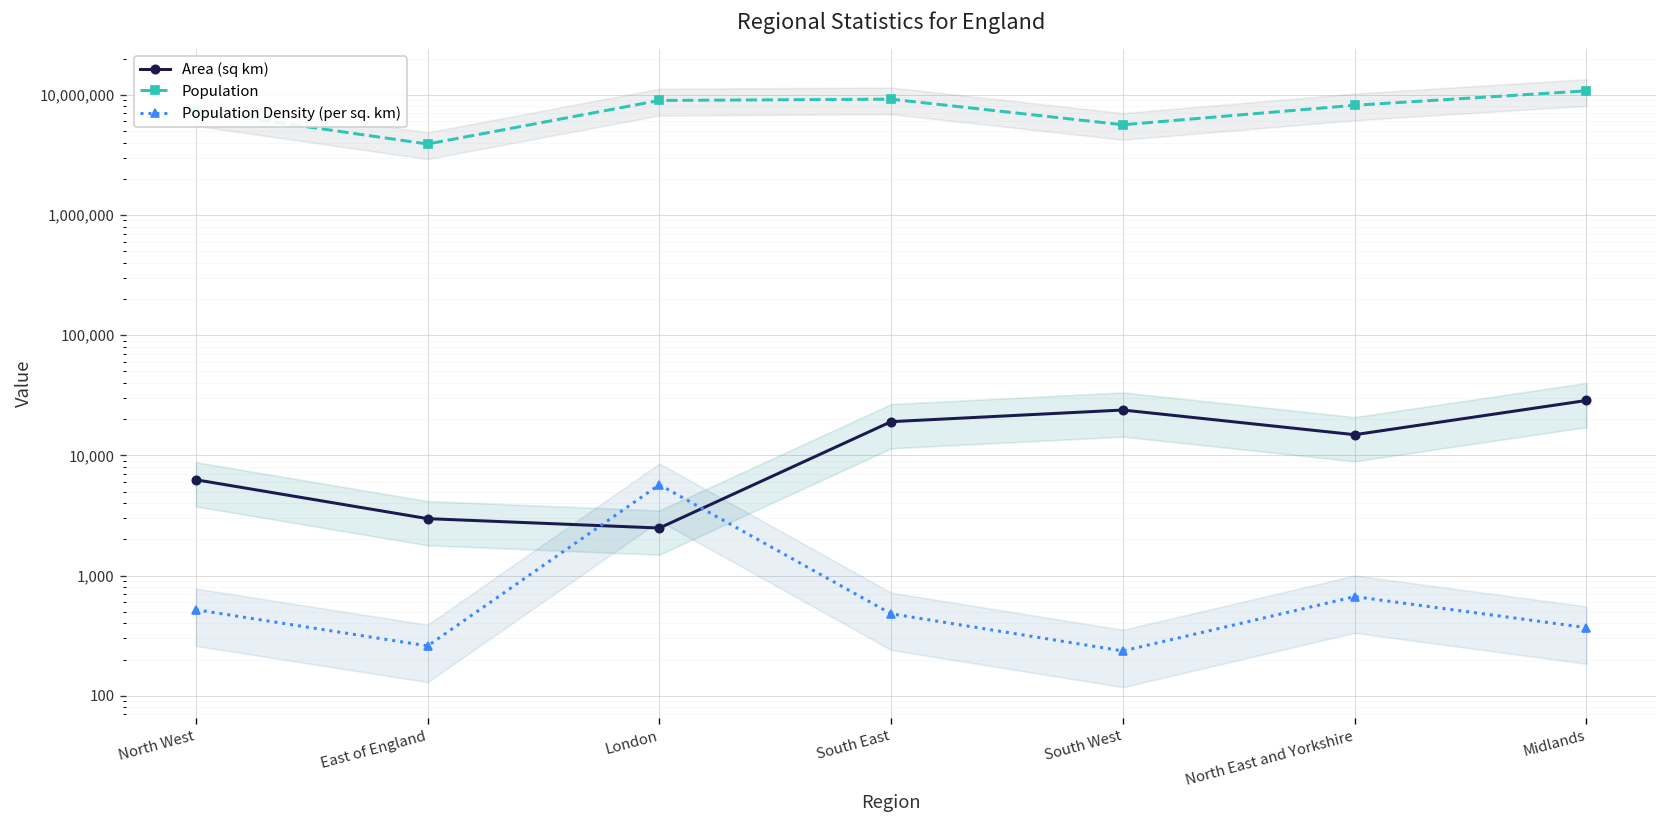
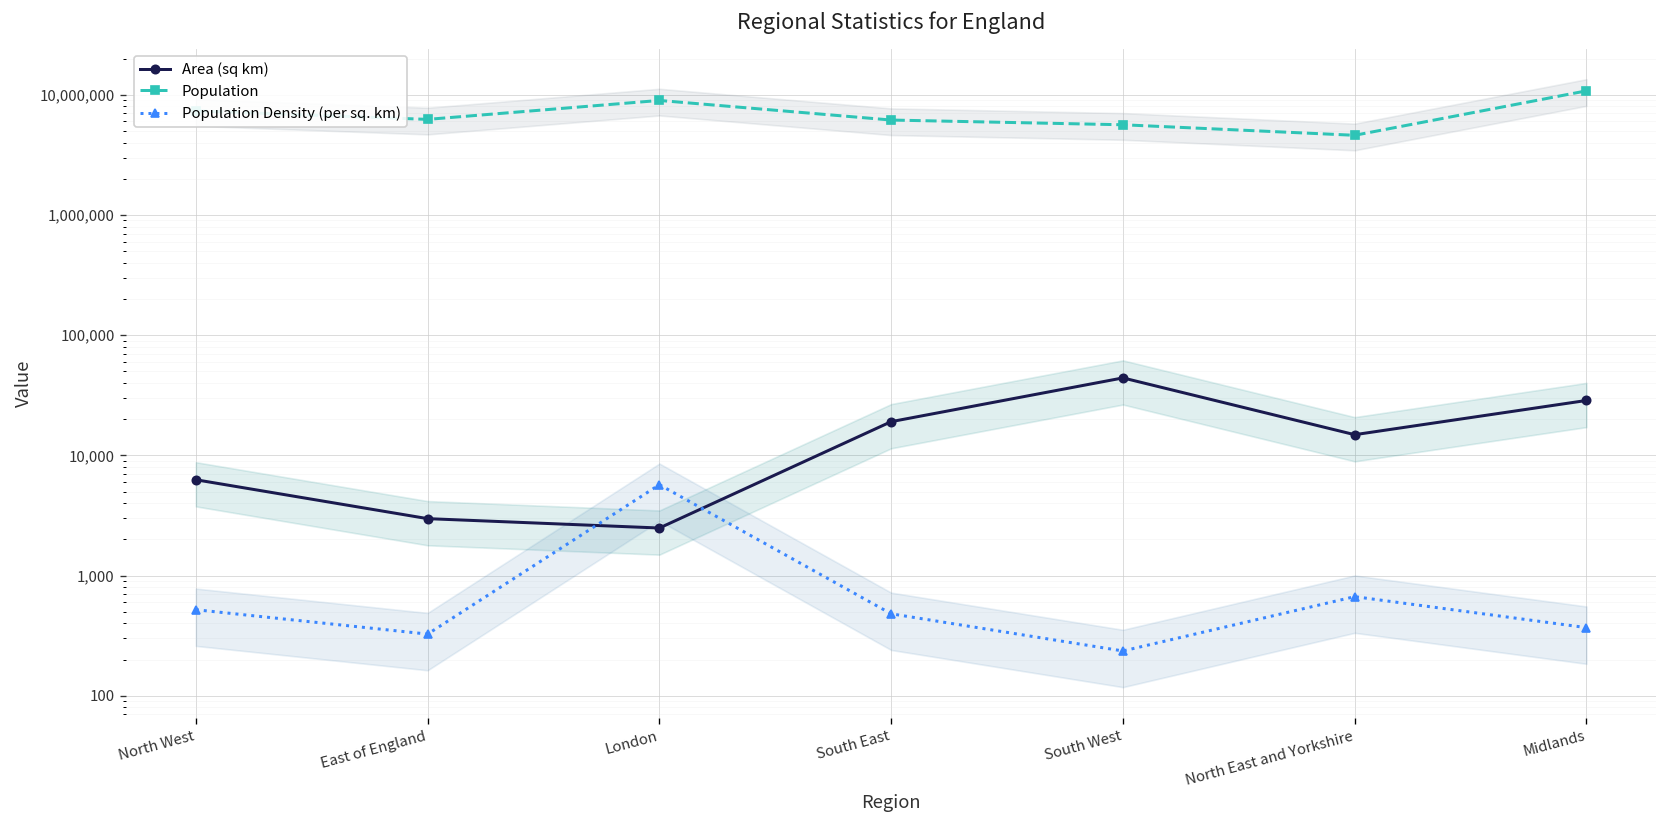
  {
    "Area (sq km)": {
      "North West": "6,000",
      "East of England": "3,000",
      "London": "2,500",
      "South East": "19,000",
-     "South West": "24,000",
+     "South West": "40,000",
      "North East and Yorkshire": "15,000",
      "Midlands": "29,000"
    },
    "Population": {
-     "East of England": "3,900,000",
+     "East of England": "6,000,000",
      "London": "9,000,000",
-     "South East": "9,000,000",
+     "South East": "6,000,000",
      "South West": "6,000,000",
-     "North East and Yorkshire": "8,000,000",
+     "North East and Yorkshire": "5,000,000",
      "Midlands": "11,000,000"
    },
    "Population Density (per sq. km)": {
      "North West": "500",
-     "East of England": "260",
+     "East of England": "330",
      "London": "6,000",
      "South East": "500",
      "South West": "240",
      "North East and Yorkshire": "700",
      "Midlands": "370"
    }
  }
